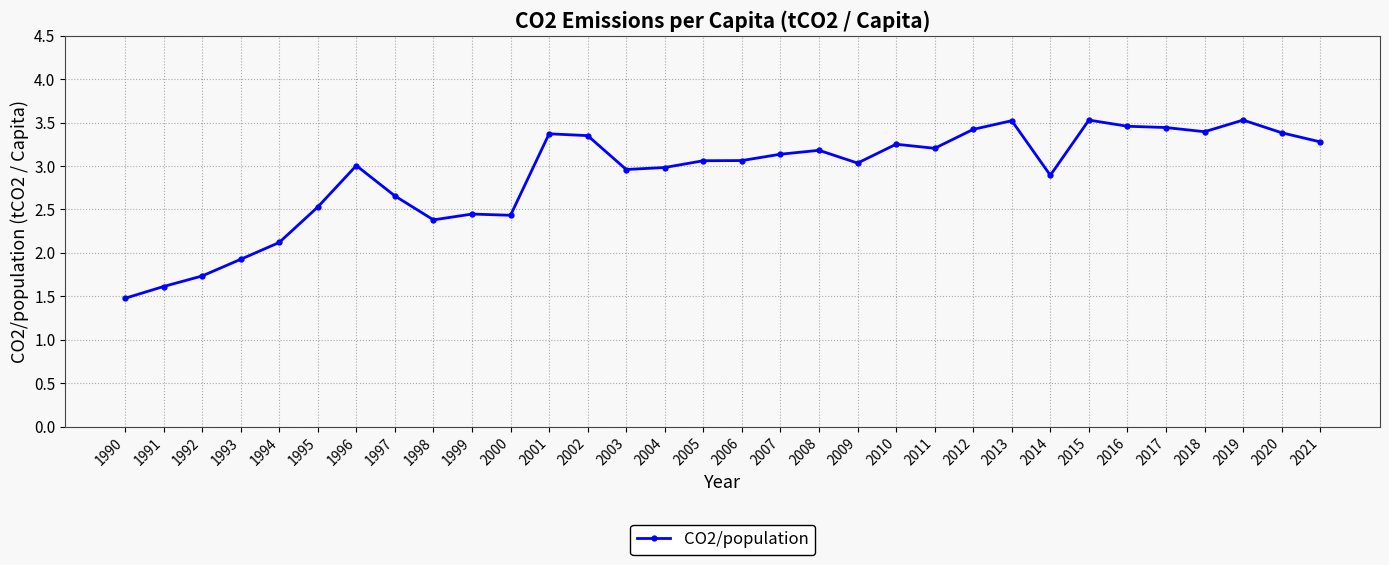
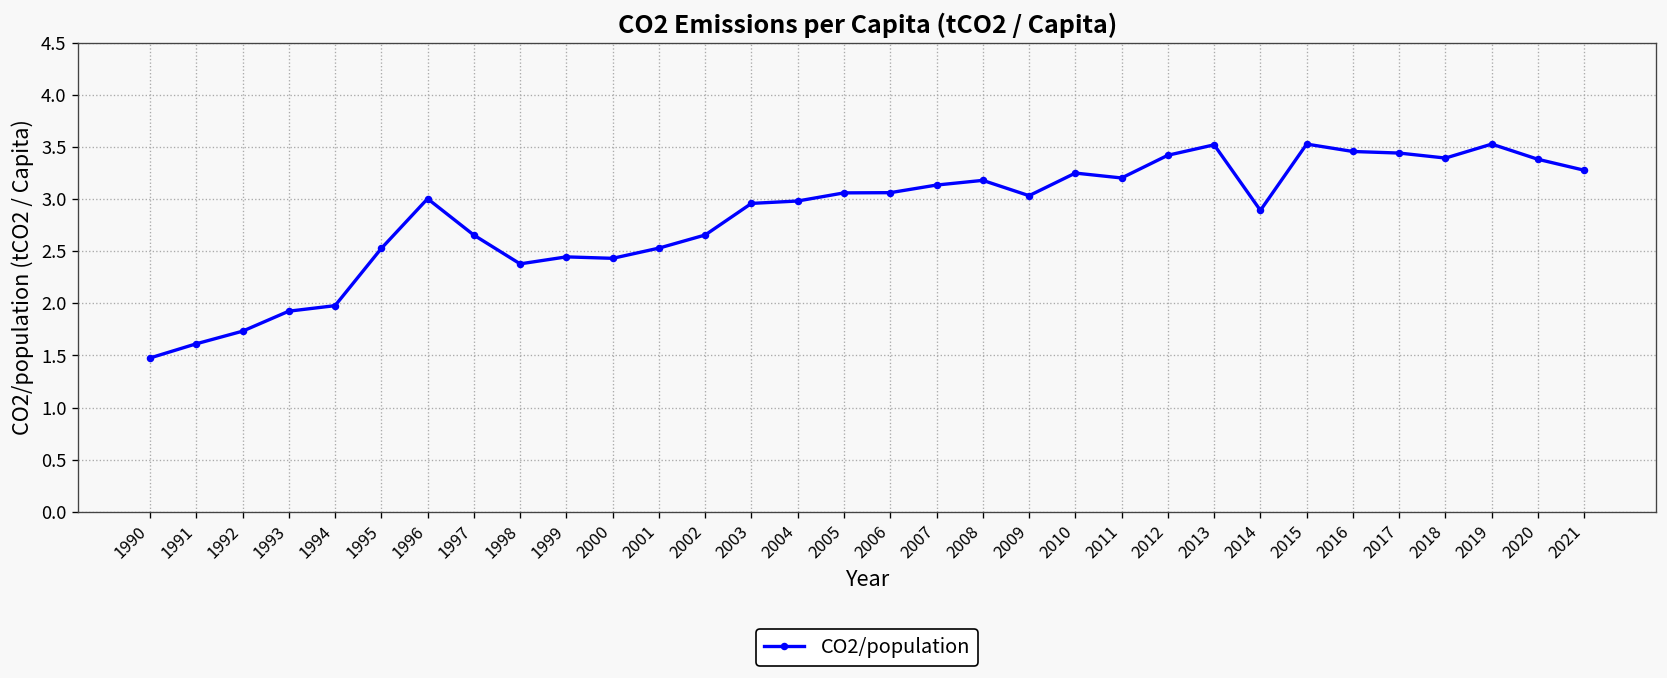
  {
    "1990": 1.5,
    "1991": 1.6,
    "1992": 1.7,
    "1993": 1.9,
-   "1994": 2.1,
+   "1994": 2.0,
    "1995": 2.5,
    "1996": 3.0,
    "1997": 2.7,
    "1998": 2.4,
    "1999": 2.4,
    "2000": 2.4,
-   "2001": 3.4,
-   "2002": 3.3,
+   "2001": 2.5,
+   "2002": 2.7,
    "2003": 3.0,
    "2004": 3.0,
    "2005": 3.1,
    "2006": 3.1,
    "2007": 3.1,
    "2008": 3.2,
    "2009": 3.0,
    "2010": 3.3,
    "2011": 3.2,
    "2012": 3.4,
    "2013": 3.5,
    "2014": 2.9,
    "2015": 3.5,
    "2016": 3.5,
    "2017": 3.4,
    "2018": 3.4,
    "2019": 3.5,
    "2020": 3.4,
    "2021": 3.3
  }
